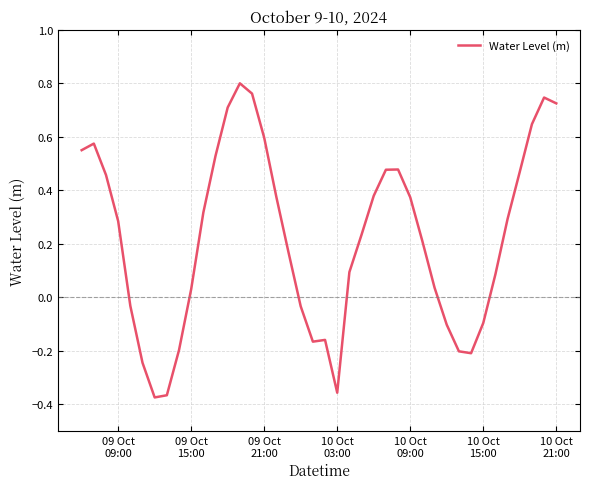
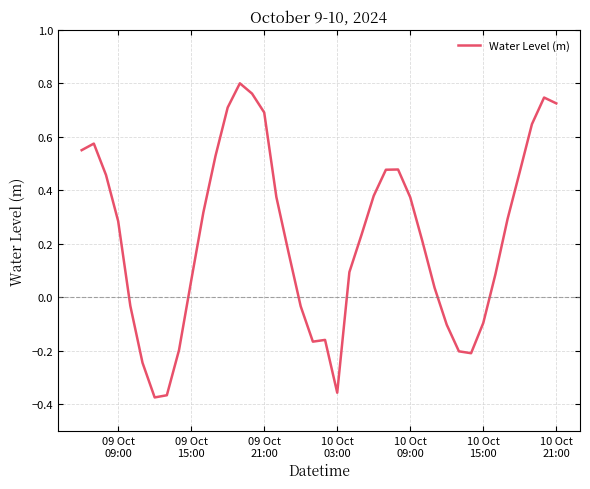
  {
    "09 Oct 09:00": 0.28,
-   "09 Oct 15:00": 0.03,
-   "09 Oct 21:00": 0.60,
+   "09 Oct 15:00": 0.06,
+   "09 Oct 21:00": 0.69,
    "10 Oct 03:00": -0.36,
    "10 Oct 09:00": 0.37,
    "10 Oct 15:00": -0.10,
    "10 Oct 21:00": 0.72
  }
